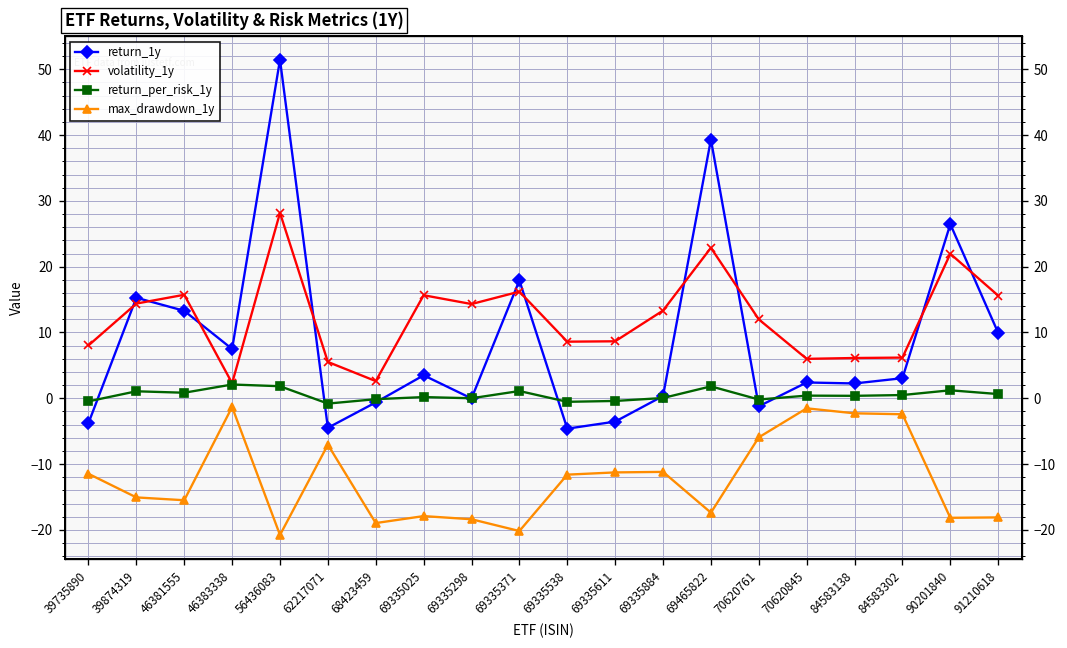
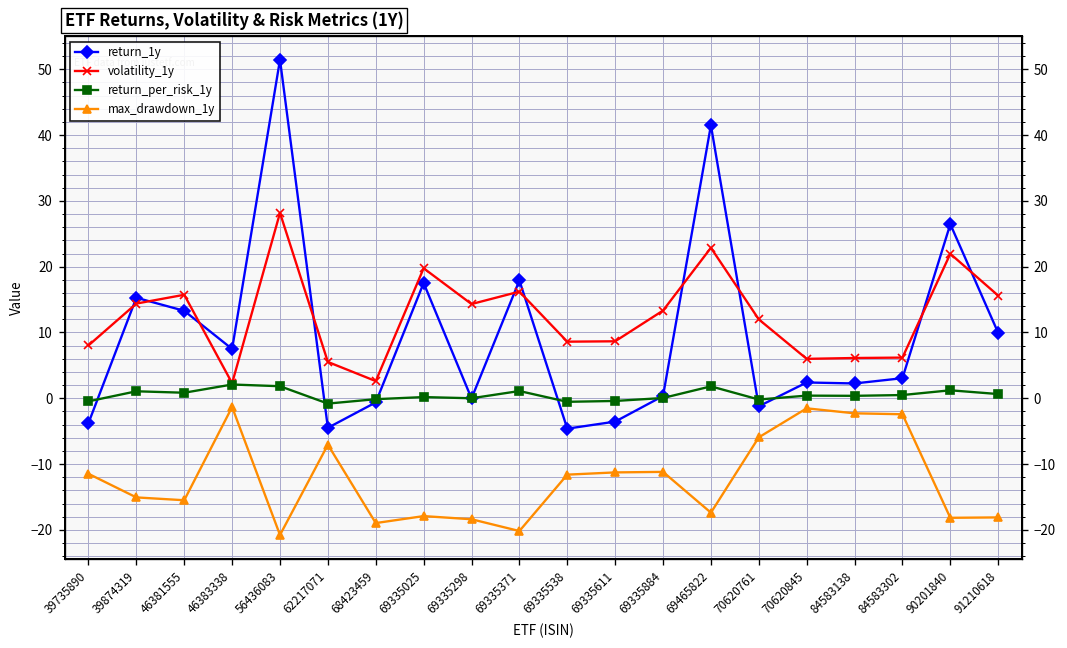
  {
    "return_1y": {
      "39735890": -4,
      "39874319": 15,
      "46381555": 13,
      "46383338": 7,
      "56436083": 51,
      "62217071": -4,
      "68423459": -1,
-     "69335025": 3,
+     "69335025": 18,
      "69335371": 18,
      "69335538": -5,
      "69335611": -4,
-     "69465822": 39,
+     "69465822": 41,
      "70620761": -1,
      "70620845": 2,
      "84583138": 2,
      "84583302": 3,
      "90201840": 26,
      "91210618": 10
    },
    "volatility_1y": {
      "39735890": 8,
      "39874319": 14,
      "46381555": 16,
      "56436083": 28,
      "62217071": 6,
      "68423459": 3,
-     "69335025": 16,
+     "69335025": 20,
      "69335298": 14,
      "69335371": 16,
      "69335538": 9,
      "69335611": 9,
      "69335884": 13,
      "69465822": 23,
      "70620761": 12,
      "70620845": 6,
      "84583138": 6,
      "84583302": 6,
      "90201840": 22,
      "91210618": 16
    },
    "return_per_risk_1y": {
      "39735890": 0,
      "39874319": 1,
      "46381555": 1,
      "56436083": 2,
      "62217071": -1,
      "68423459": 0,
      "69335025": 0,
      "69335371": 1,
      "69335538": -1,
      "69335611": 0,
      "69465822": 2,
      "70620761": 0,
      "70620845": 0,
      "84583138": 0,
      "84583302": 0,
      "90201840": 1,
      "91210618": 1
    },
    "max_drawdown_1y": {
      "39735890": -11,
      "39874319": -15,
      "46381555": -16,
      "46383338": -1,
      "56436083": -21,
      "62217071": -7,
      "68423459": -19,
      "69335025": -18,
      "69335298": -18,
      "69335371": -20,
      "69335538": -12,
      "69335611": -11,
      "69335884": -11,
      "69465822": -17,
      "70620761": -6,
      "70620845": -2,
      "84583138": -2,
      "84583302": -2,
      "90201840": -18,
      "91210618": -18
    }
  }
